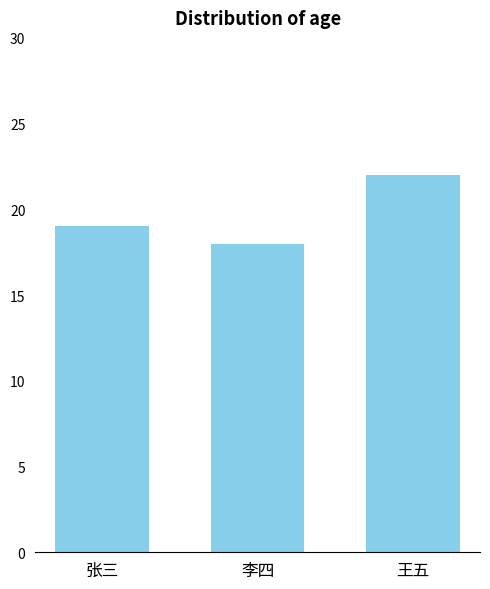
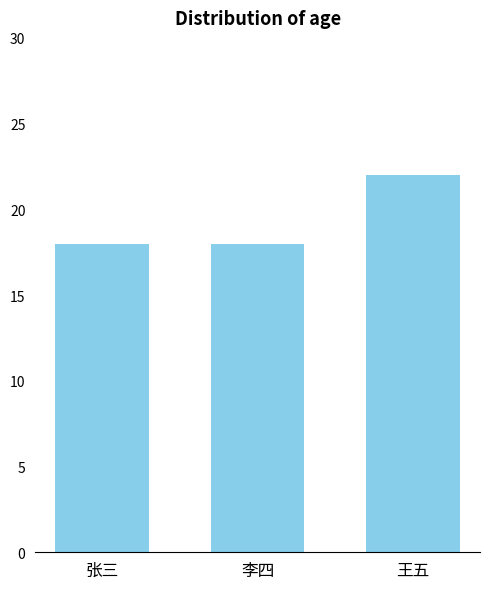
  {
-   "张三": 19,
+   "张三": 18,
    "李四": 18,
    "王五": 22
  }
